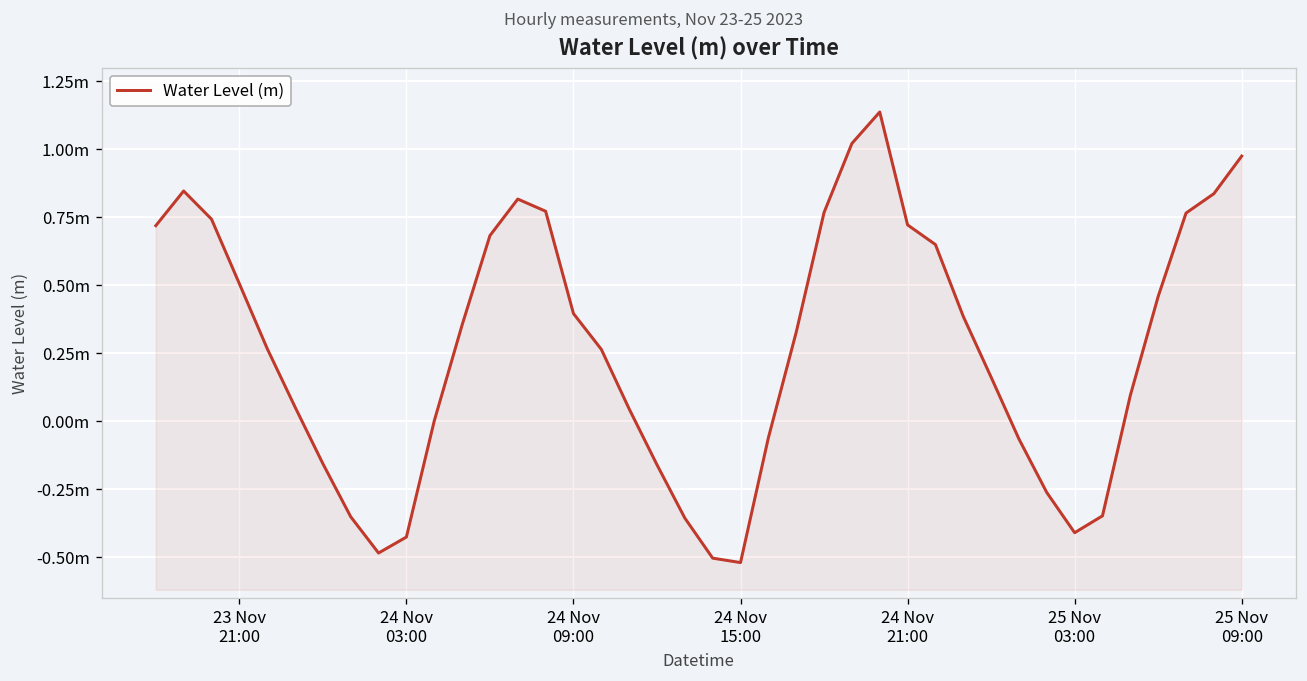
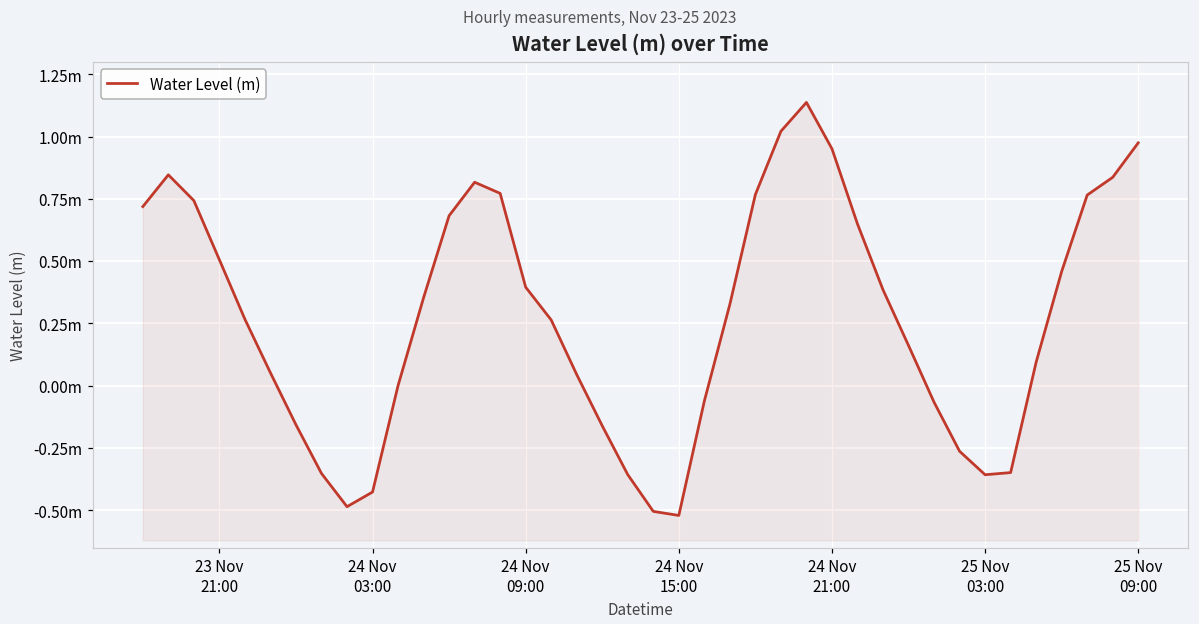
  {
    "23 Nov 21:00": "0.51m",
    "24 Nov 03:00": "-0.43m",
    "24 Nov 09:00": "0.40m",
    "24 Nov 15:00": "-0.52m",
-   "24 Nov 21:00": "0.72m",
-   "25 Nov 03:00": "-0.41m",
+   "24 Nov 21:00": "0.95m",
+   "25 Nov 03:00": "-0.36m",
    "25 Nov 09:00": "0.97m"
  }
